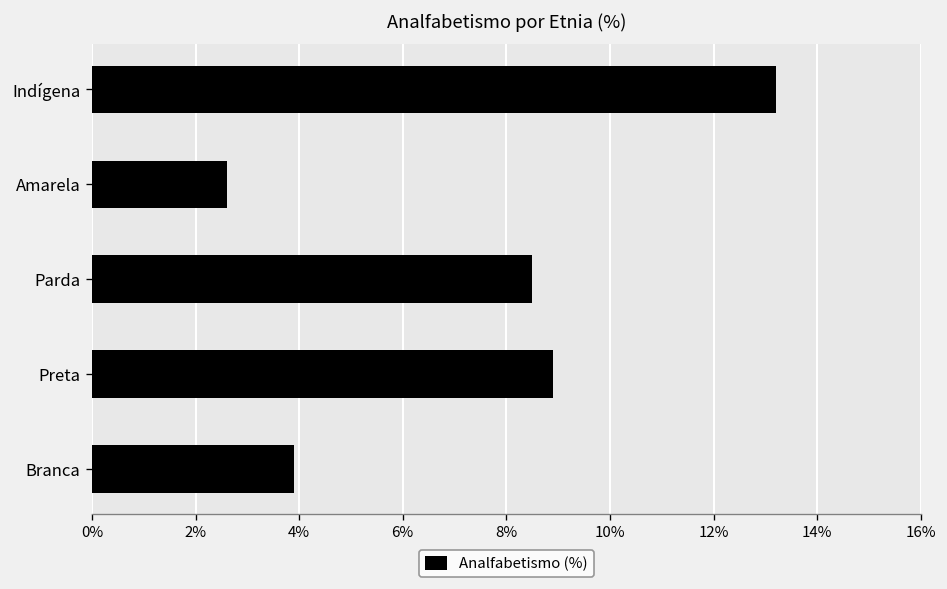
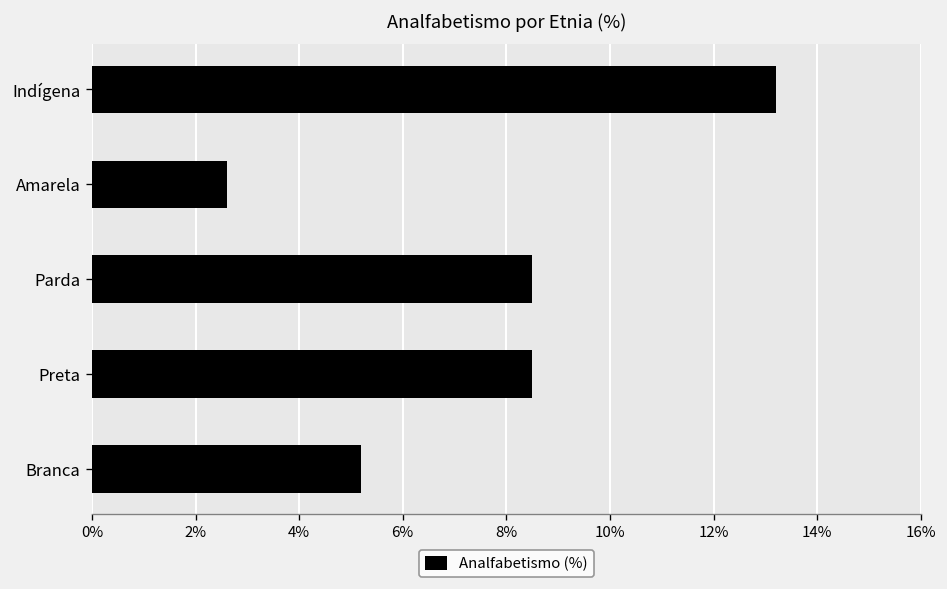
  {
    "Indígena": "13.2%",
    "Amarela": "2.6%",
    "Parda": "8.5%",
-   "Preta": "8.9%",
-   "Branca": "3.9%"
+   "Preta": "8.5%",
+   "Branca": "5.2%"
  }
